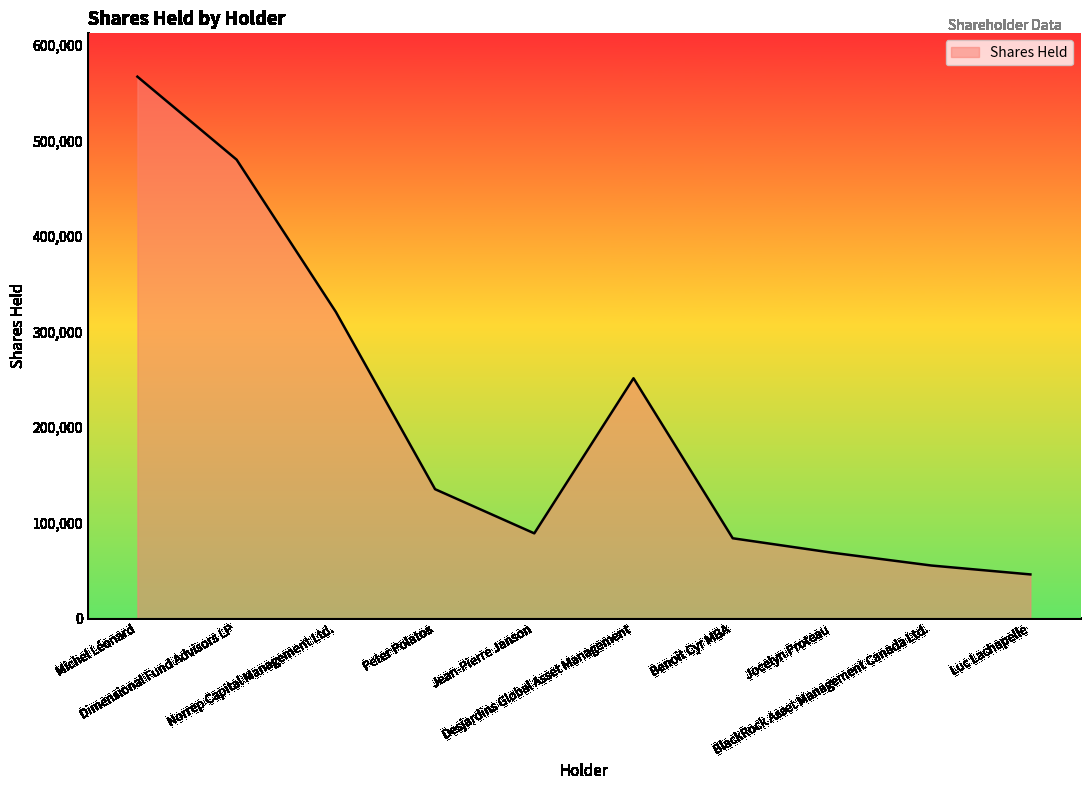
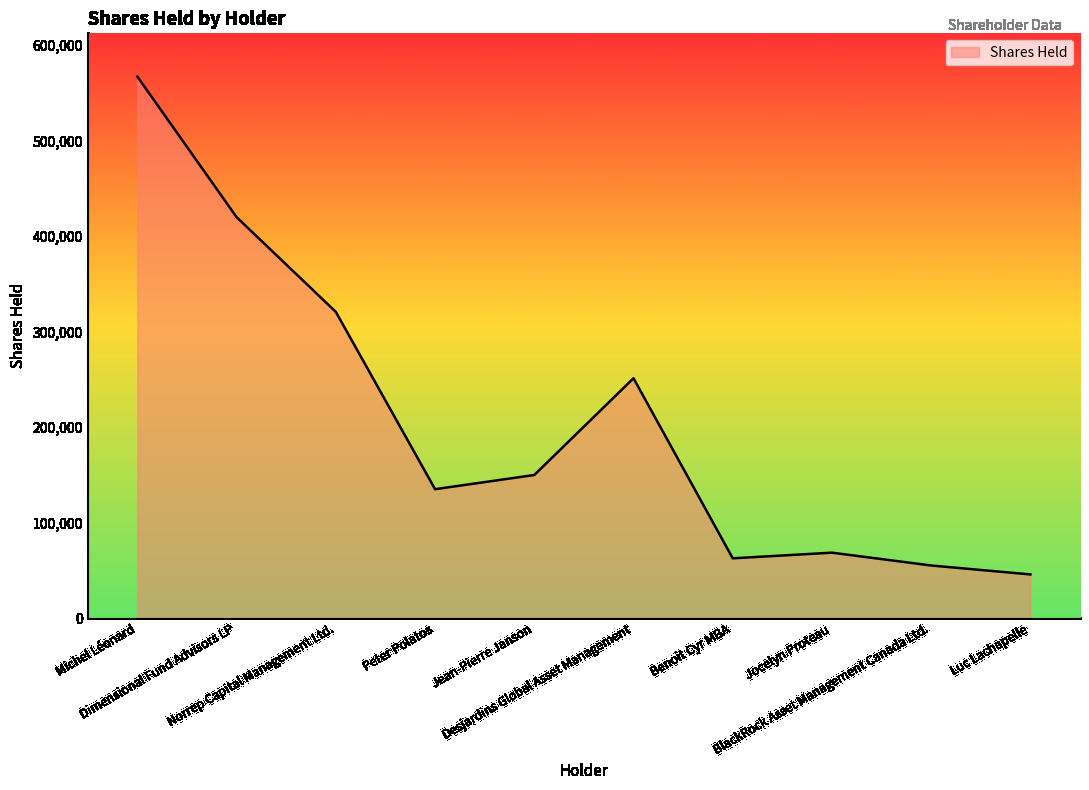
  {
    "Michel Léonard": "570,000",
-   "Dimensional Fund Advisors LP": "480,000",
+   "Dimensional Fund Advisors LP": "420,000",
    "Norrep Capital Management Ltd.": "320,000",
    "Peter Polatos": "140,000",
-   "Jean-Pierre Janson": "90,000",
+   "Jean-Pierre Janson": "150,000",
    "Desjardins Global Asset Management": "250,000",
-   "Benoit Cyr MBA": "80,000",
+   "Benoit Cyr MBA": "60,000",
    "Jocelyn Proteau": "70,000",
    "BlackRock Asset Management Canada Ltd.": "60,000",
    "Luc Lachapelle": "50,000"
  }
